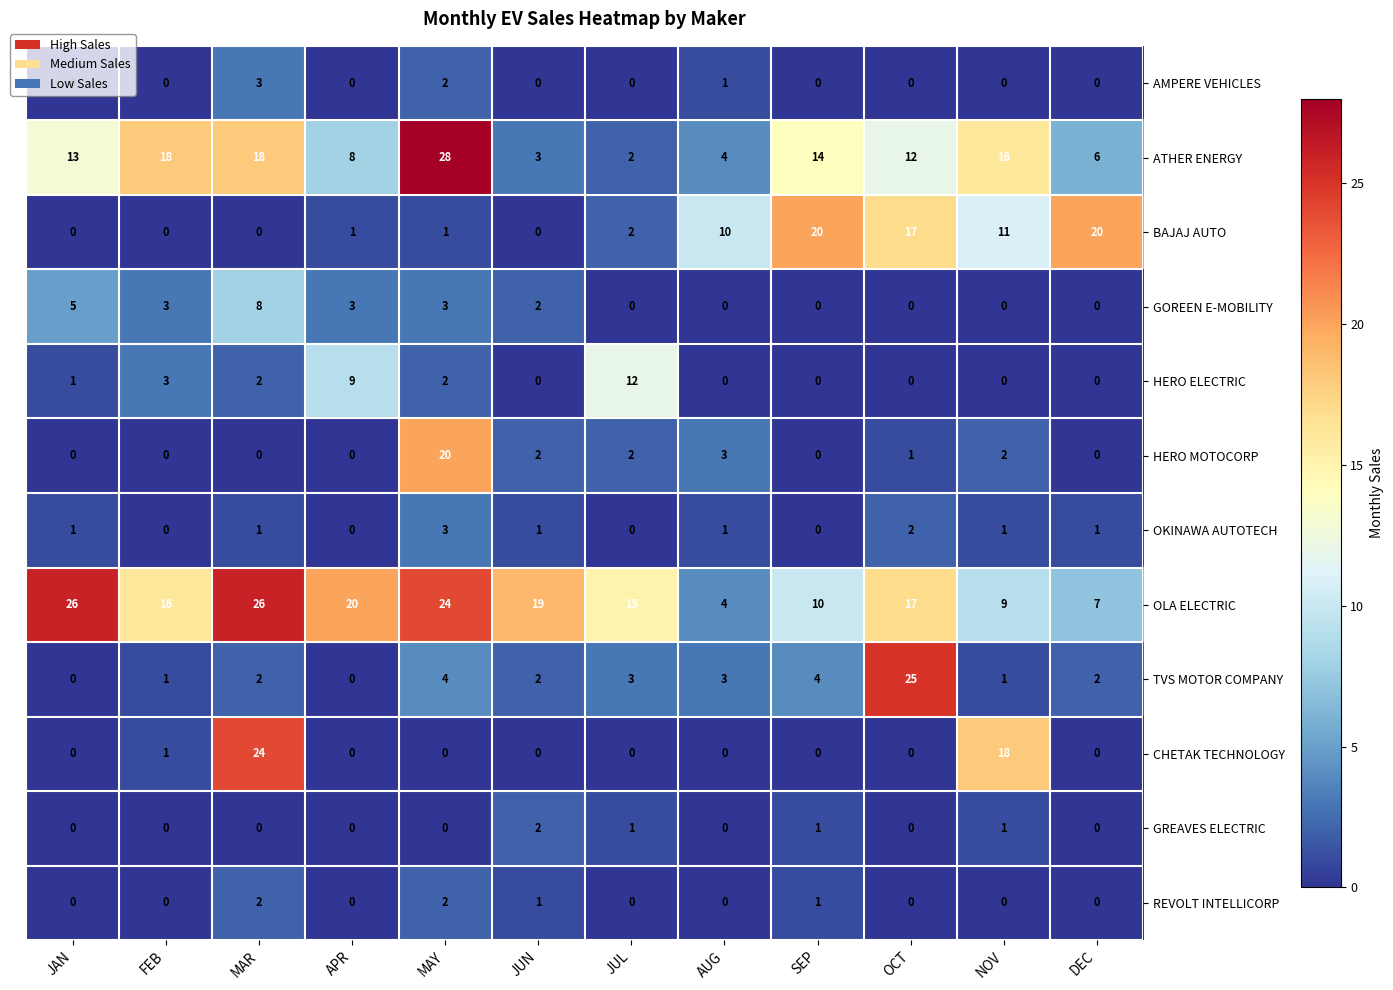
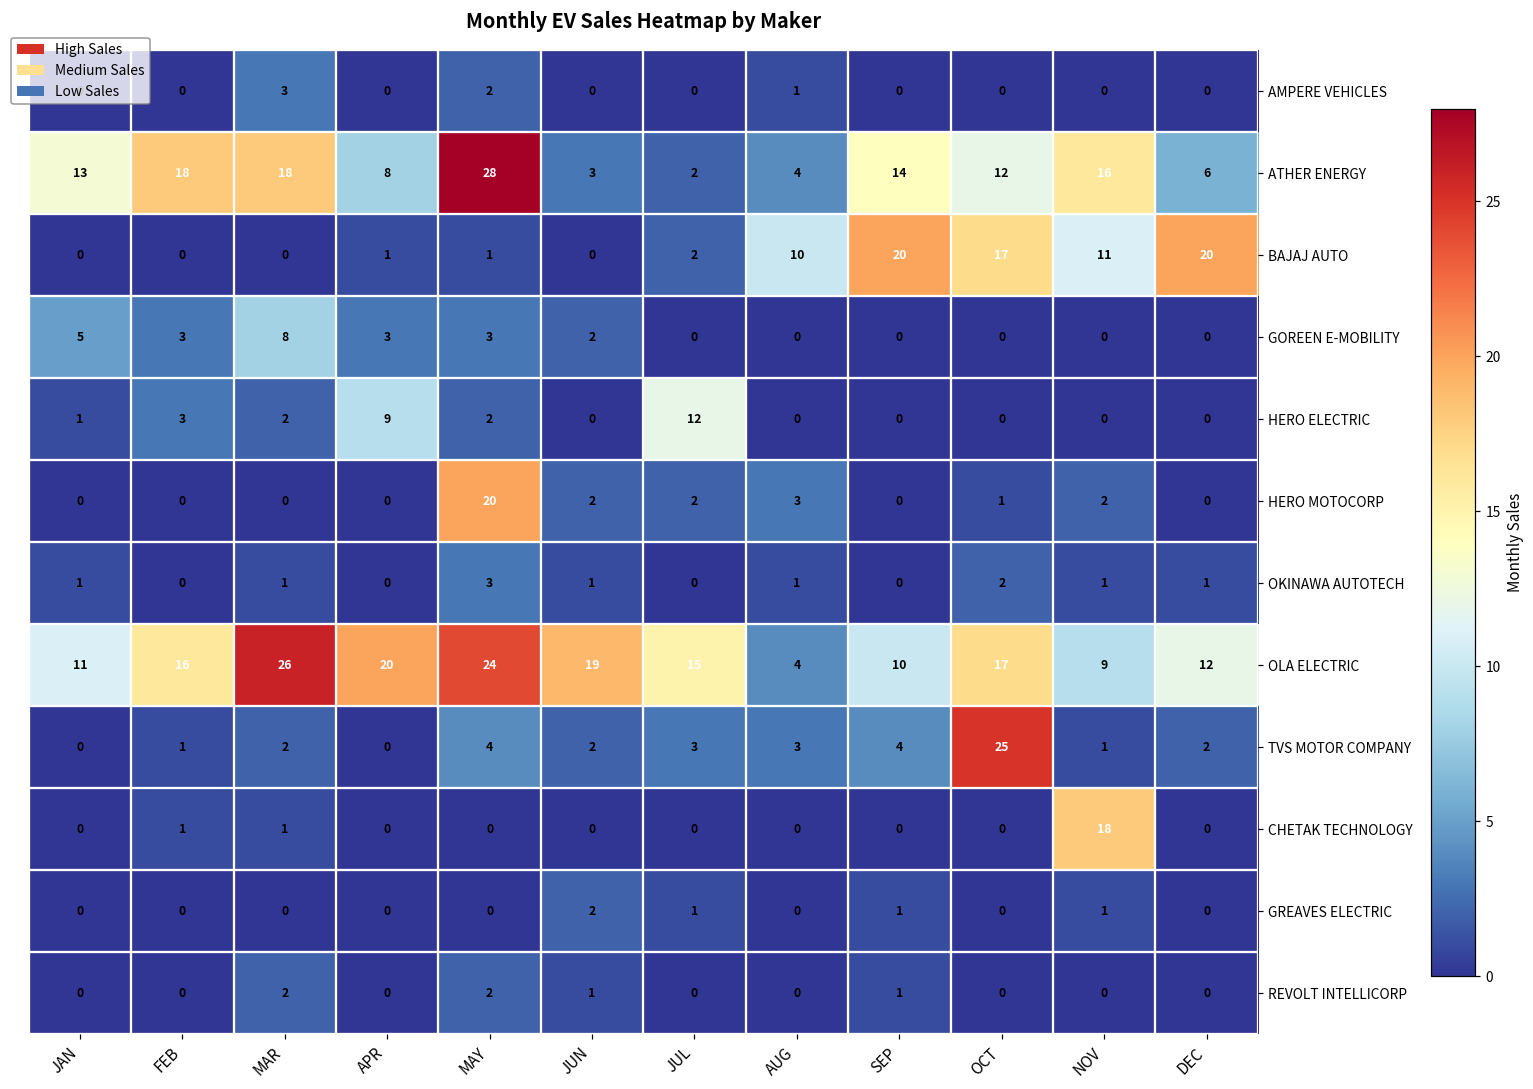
  {
    "AMPERE VEHICLES": {
      "FEB": 0,
      "MAR": 3,
      "APR": 0,
      "MAY": 2,
      "JUN": 0,
      "JUL": 0,
      "AUG": 1,
      "SEP": 0,
      "OCT": 0,
      "NOV": 0,
      "DEC": 0
    },
    "ATHER ENERGY": {
      "JAN": 13,
      "FEB": 18,
      "MAR": 18,
      "APR": 8,
      "MAY": 28,
      "JUN": 3,
      "JUL": 2,
      "AUG": 4,
      "SEP": 14,
      "OCT": 12,
      "NOV": 16,
      "DEC": 6
    },
    "BAJAJ AUTO": {
      "JAN": 0,
      "FEB": 0,
      "MAR": 0,
      "APR": 1,
      "MAY": 1,
      "JUN": 0,
      "JUL": 2,
      "AUG": 10,
      "SEP": 20,
      "OCT": 17,
      "NOV": 11,
      "DEC": 20
    },
    "GOREEN E-MOBILITY": {
      "JAN": 5,
      "FEB": 3,
      "MAR": 8,
      "APR": 3,
      "MAY": 3,
      "JUN": 2,
      "JUL": 0,
      "AUG": 0,
      "SEP": 0,
      "OCT": 0,
      "NOV": 0,
      "DEC": 0
    },
    "HERO ELECTRIC": {
      "JAN": 1,
      "FEB": 3,
      "MAR": 2,
      "APR": 9,
      "MAY": 2,
      "JUN": 0,
      "JUL": 12,
      "AUG": 0,
      "SEP": 0,
      "OCT": 0,
      "NOV": 0,
      "DEC": 0
    },
    "HERO MOTOCORP": {
      "JAN": 0,
      "FEB": 0,
      "MAR": 0,
      "APR": 0,
      "MAY": 20,
      "JUN": 2,
      "JUL": 2,
      "AUG": 3,
      "SEP": 0,
      "OCT": 1,
      "NOV": 2,
      "DEC": 0
    },
    "OKINAWA AUTOTECH": {
      "JAN": 1,
      "FEB": 0,
      "MAR": 1,
      "APR": 0,
      "MAY": 3,
      "JUN": 1,
      "JUL": 0,
      "AUG": 1,
      "SEP": 0,
      "OCT": 2,
      "NOV": 1,
      "DEC": 1
    },
    "OLA ELECTRIC": {
-     "JAN": 26,
+     "JAN": 11,
      "FEB": 16,
      "MAR": 26,
      "APR": 20,
      "MAY": 24,
      "JUN": 19,
      "JUL": 15,
      "AUG": 4,
      "SEP": 10,
      "OCT": 17,
      "NOV": 9,
-     "DEC": 7
+     "DEC": 12
    },
    "TVS MOTOR COMPANY": {
      "JAN": 0,
      "FEB": 1,
      "MAR": 2,
      "APR": 0,
      "MAY": 4,
      "JUN": 2,
      "JUL": 3,
      "AUG": 3,
      "SEP": 4,
      "OCT": 25,
      "NOV": 1,
      "DEC": 2
    },
    "CHETAK TECHNOLOGY": {
      "JAN": 0,
      "FEB": 1,
-     "MAR": 24,
+     "MAR": 1,
      "APR": 0,
      "MAY": 0,
      "JUN": 0,
      "JUL": 0,
      "AUG": 0,
      "SEP": 0,
      "OCT": 0,
      "NOV": 18,
      "DEC": 0
    },
    "GREAVES ELECTRIC": {
      "JAN": 0,
      "FEB": 0,
      "MAR": 0,
      "APR": 0,
      "MAY": 0,
      "JUN": 2,
      "JUL": 1,
      "AUG": 0,
      "SEP": 1,
      "OCT": 0,
      "NOV": 1,
      "DEC": 0
    },
    "REVOLT INTELLICORP": {
      "JAN": 0,
      "FEB": 0,
      "MAR": 2,
      "APR": 0,
      "MAY": 2,
      "JUN": 1,
      "JUL": 0,
      "AUG": 0,
      "SEP": 1,
      "OCT": 0,
      "NOV": 0,
      "DEC": 0
    }
  }
